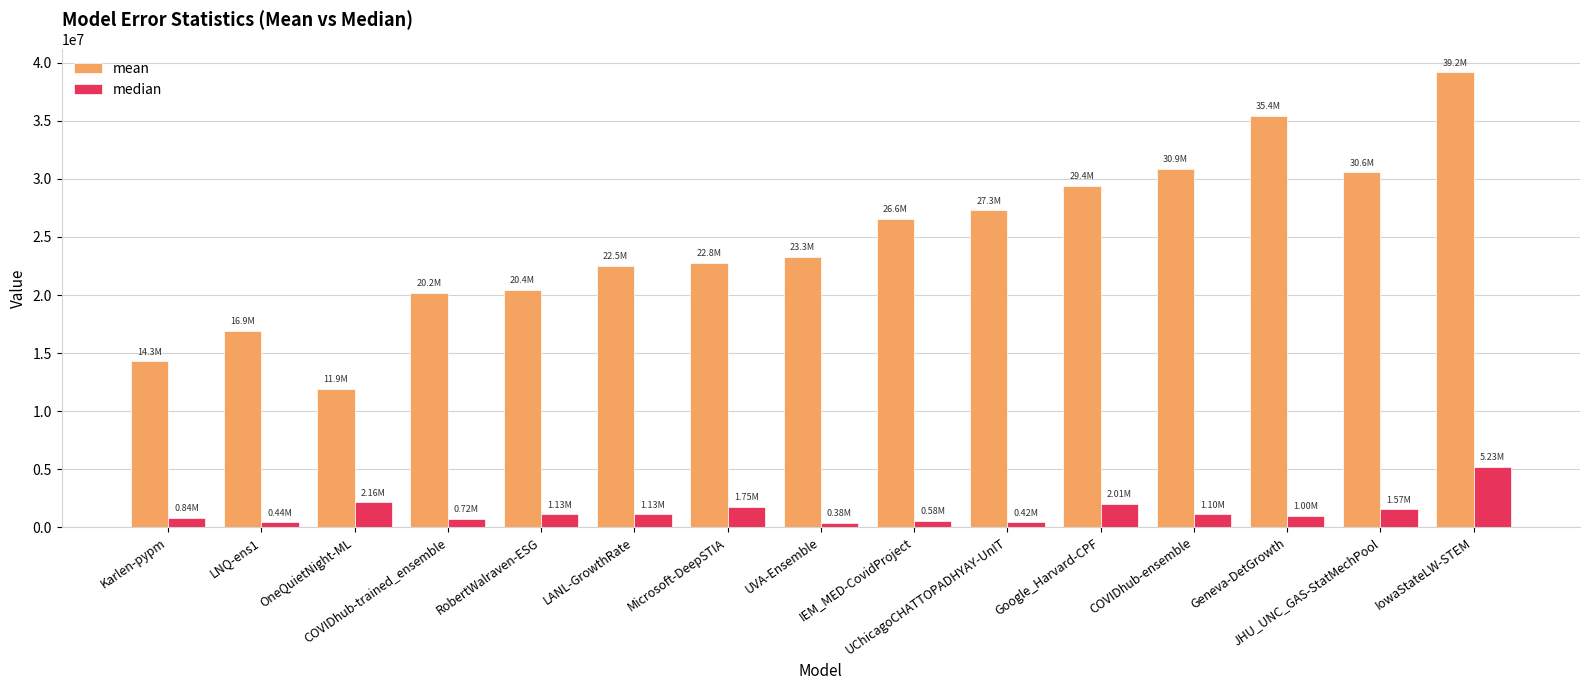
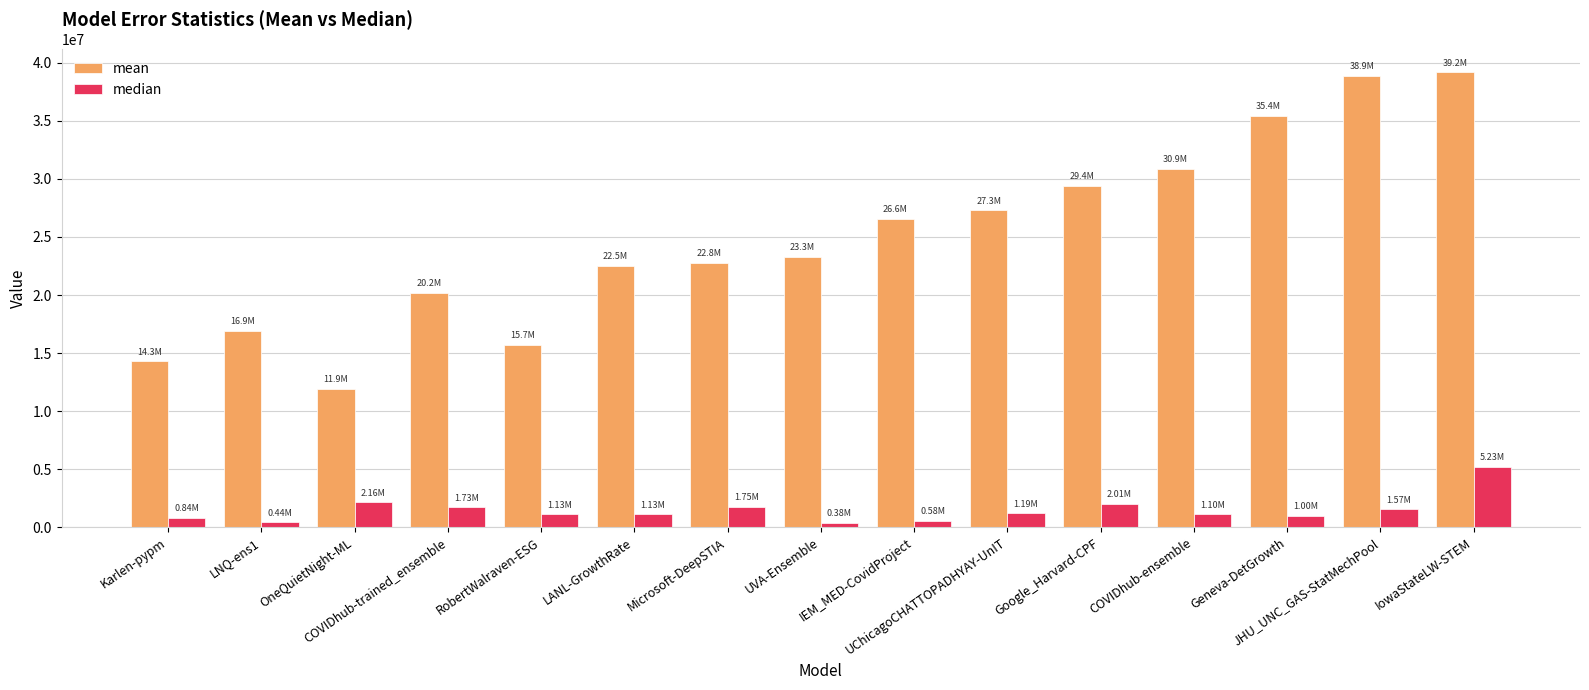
  {
    "mean": {
      "Karlen-pypm": "14.3M",
      "LNQ-ens1": "16.9M",
      "OneQuietNight-ML": "11.9M",
      "COVIDhub-trained_ensemble": "20.2M",
-     "RobertWalraven-ESG": "20.4M",
+     "RobertWalraven-ESG": "15.7M",
      "LANL-GrowthRate": "22.5M",
      "Microsoft-DeepSTIA": "22.8M",
      "UVA-Ensemble": "23.3M",
      "IEM_MED-CovidProject": "26.6M",
      "UChicagoCHATTOPADHYAY-UnIT": "27.3M",
      "Google_Harvard-CPF": "29.4M",
      "COVIDhub-ensemble": "30.9M",
      "Geneva-DetGrowth": "35.4M",
-     "JHU_UNC_GAS-StatMechPool": "30.6M",
+     "JHU_UNC_GAS-StatMechPool": "38.9M",
      "IowaStateLW-STEM": "39.2M"
    },
    "median": {
      "Karlen-pypm": "0.84M",
      "LNQ-ens1": "0.44M",
      "OneQuietNight-ML": "2.16M",
-     "COVIDhub-trained_ensemble": "0.72M",
+     "COVIDhub-trained_ensemble": "1.73M",
      "RobertWalraven-ESG": "1.13M",
      "LANL-GrowthRate": "1.13M",
      "Microsoft-DeepSTIA": "1.75M",
      "UVA-Ensemble": "0.38M",
      "IEM_MED-CovidProject": "0.58M",
-     "UChicagoCHATTOPADHYAY-UnIT": "0.42M",
+     "UChicagoCHATTOPADHYAY-UnIT": "1.19M",
      "Google_Harvard-CPF": "2.01M",
      "COVIDhub-ensemble": "1.10M",
      "Geneva-DetGrowth": "1.00M",
      "JHU_UNC_GAS-StatMechPool": "1.57M",
      "IowaStateLW-STEM": "5.23M"
    }
  }
